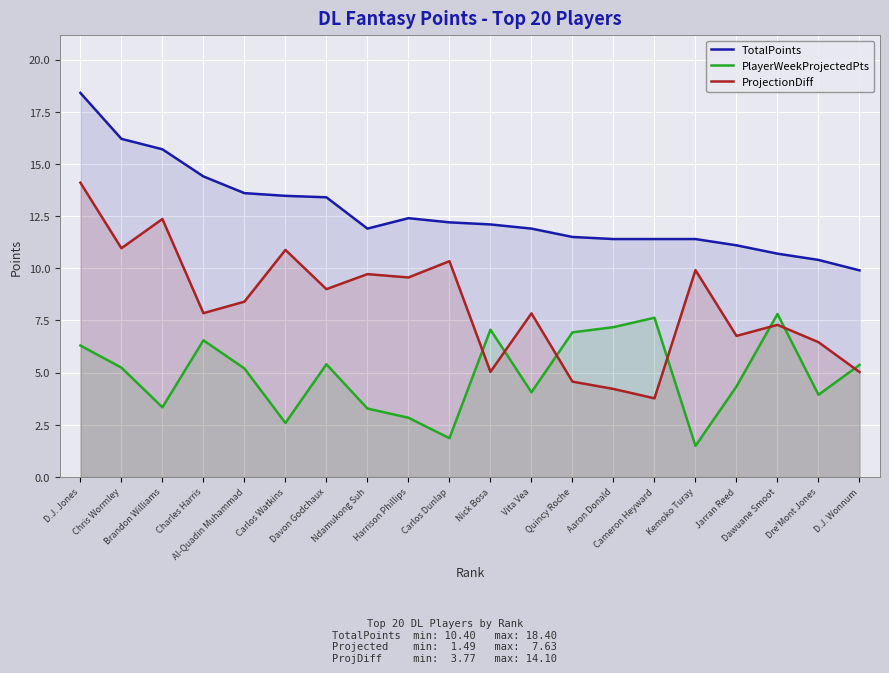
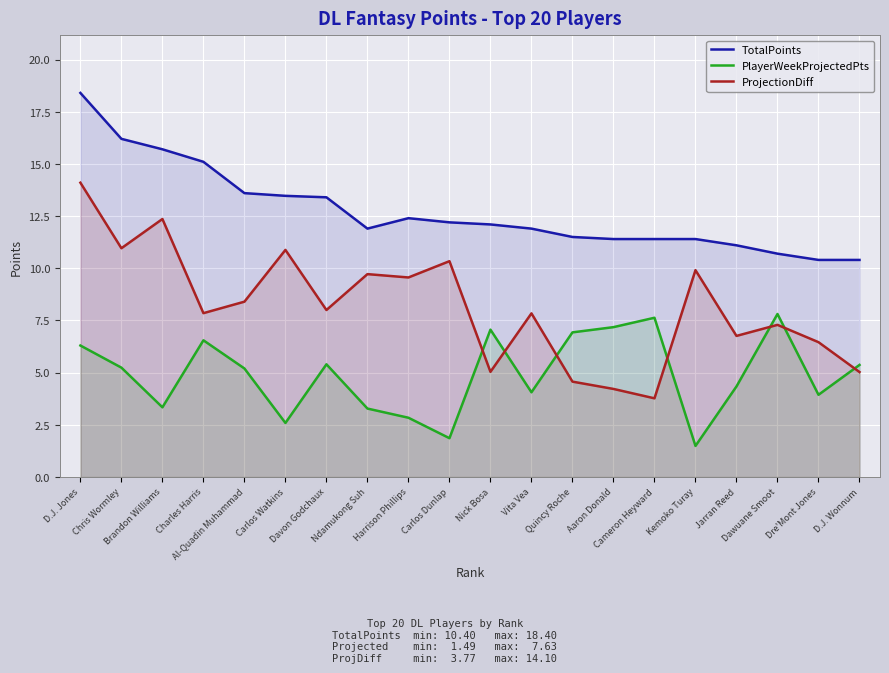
  {
    "TotalPoints": {
      "D.J. Jones": 18.4,
      "Chris Wormley": 16.2,
      "Brandon Williams": 15.7,
-     "Charles Harris": 14.4,
+     "Charles Harris": 15.1,
      "Al-Quadin Muhammad": 13.6,
      "Carlos Watkins": 13.5,
      "Davon Godchaux": 13.4,
      "Ndamukong Suh": 11.9,
      "Harrison Phillips": 12.4,
      "Carlos Dunlap": 12.2,
      "Nick Bosa": 12.1,
      "Vita Vea": 11.9,
      "Quincy Roche": 11.5,
      "Aaron Donald": 11.4,
      "Cameron Heyward": 11.4,
      "Kemoko Turay": 11.4,
      "Jarran Reed": 11.1,
      "Dawuane Smoot": 10.7,
      "Dre'Mont Jones": 10.4,
-     "D.J. Wonnum": 9.9
+     "D.J. Wonnum": 10.4
    },
    "PlayerWeekProjectedPts": {
      "D.J. Jones": 6.3,
      "Chris Wormley": 5.2,
      "Brandon Williams": 3.3,
      "Charles Harris": 6.6,
      "Al-Quadin Muhammad": 5.2,
      "Carlos Watkins": 2.6,
      "Davon Godchaux": 5.4,
      "Ndamukong Suh": 3.3,
      "Harrison Phillips": 2.8,
      "Carlos Dunlap": 1.9,
      "Nick Bosa": 7.1,
      "Vita Vea": 4.1,
      "Quincy Roche": 6.9,
      "Aaron Donald": 7.2,
      "Cameron Heyward": 7.6,
      "Kemoko Turay": 1.5,
      "Jarran Reed": 4.3,
      "Dawuane Smoot": 7.8,
      "Dre'Mont Jones": 3.9,
      "D.J. Wonnum": 5.4
    },
    "ProjectionDiff": {
      "D.J. Jones": 14,
      "Chris Wormley": 11,
      "Brandon Williams": 12.4,
      "Charles Harris": 7.9,
      "Al-Quadin Muhammad": 8.4,
      "Carlos Watkins": 10.9,
-     "Davon Godchaux": 9,
+     "Davon Godchaux": 8,
      "Ndamukong Suh": 9.7,
      "Harrison Phillips": 9.6,
      "Carlos Dunlap": 10.3,
      "Nick Bosa": 5,
      "Vita Vea": 7.8,
      "Quincy Roche": 4.6,
      "Aaron Donald": 4.2,
      "Cameron Heyward": 3.8,
      "Kemoko Turay": 10,
      "Jarran Reed": 6.8,
      "Dawuane Smoot": 7.3,
      "Dre'Mont Jones": 6.5,
      "D.J. Wonnum": 5
    }
  }
